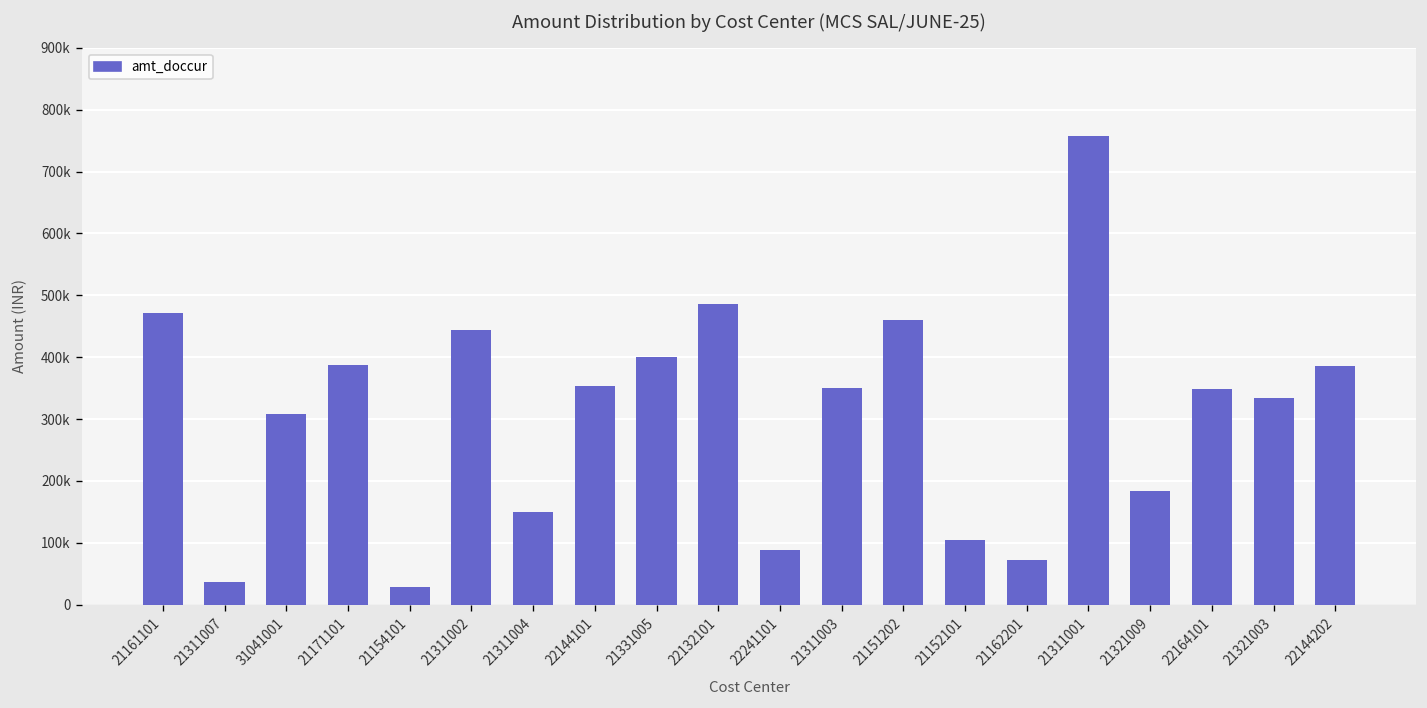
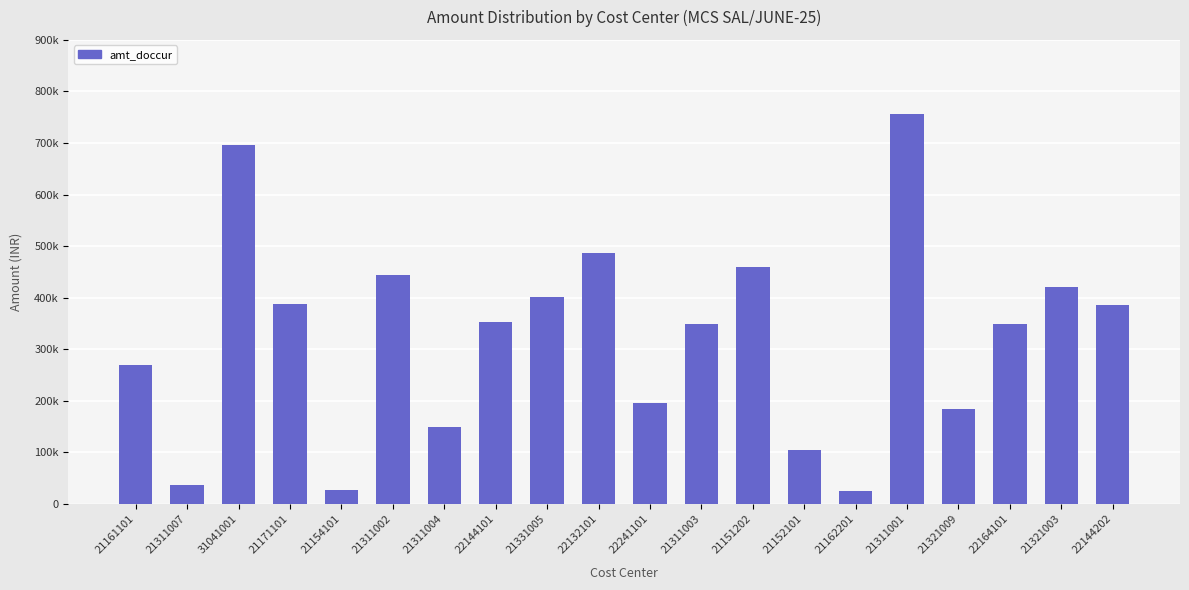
  {
-   "21161101": 470000,
+   "21161101": 270000,
    "21311007": 40000,
-   "31041001": 310000,
+   "31041001": 700000,
    "21171101": 390000,
    "21154101": 30000,
    "21311002": 440000,
    "21311004": 150000,
    "22144101": 350000,
    "21331005": 400000,
    "22132101": 490000,
-   "22241101": 90000,
+   "22241101": 200000,
    "21311003": 350000,
    "21151202": 460000,
    "21152101": 110000,
-   "21162201": 70000,
+   "21162201": 20000,
    "21311001": 760000,
    "21321009": 180000,
    "22164101": 350000,
-   "21321003": 330000,
+   "21321003": 420000,
    "22144202": 390000
  }
